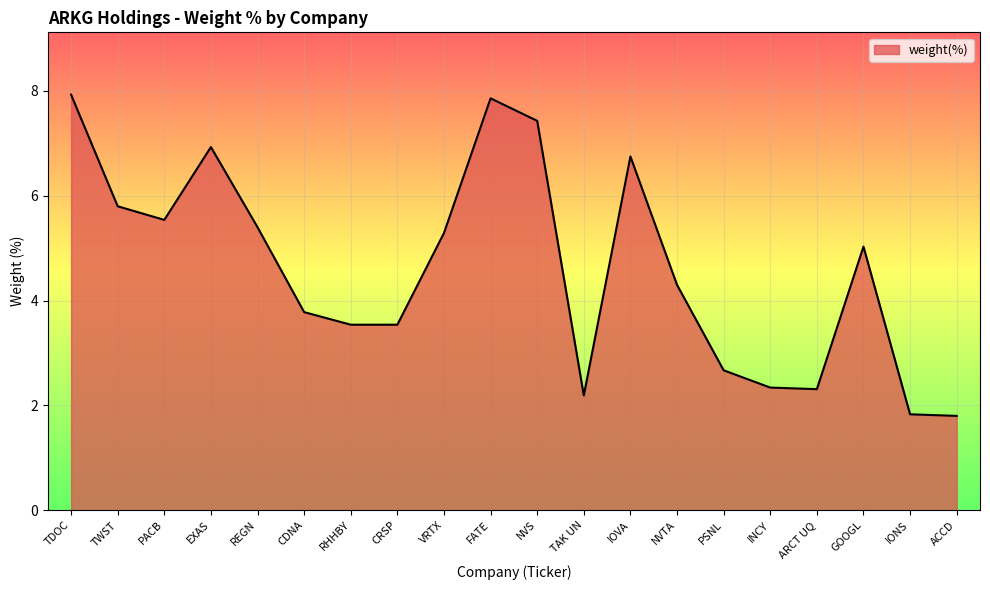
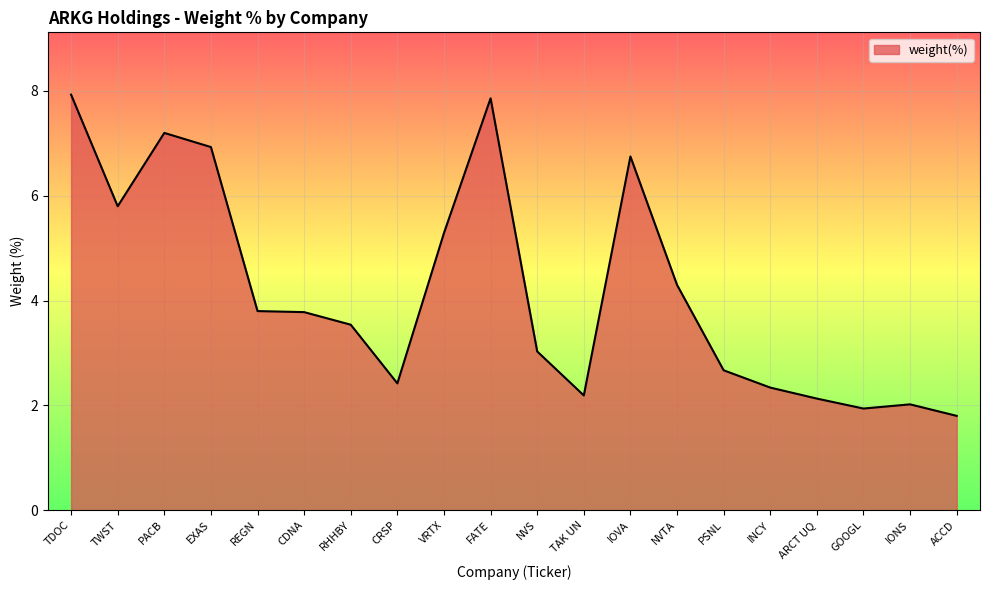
  {
    "TDOC": 7.9,
    "TWST": 5.8,
-   "PACB": 5.5,
+   "PACB": 7.2,
    "EXAS": 6.9,
-   "REGN": 5.4,
+   "REGN": 3.8,
    "CDNA": 3.8,
    "RHHBY": 3.5,
-   "CRSP": 3.5,
+   "CRSP": 2.4,
    "VRTX": 5.3,
    "FATE": 7.9,
-   "NVS": 7.4,
+   "NVS": 3.0,
    "TAK UN": 2.2,
    "IOVA": 6.8,
    "NVTA": 4.3,
    "PSNL": 2.7,
    "INCY": 2.3,
-   "ARCT UQ": 2.3,
-   "GOOGL": 5.0,
-   "IONS": 1.8,
+   "ARCT UQ": 2.1,
+   "GOOGL": 1.9,
+   "IONS": 2.0,
    "ACCD": 1.8
  }
